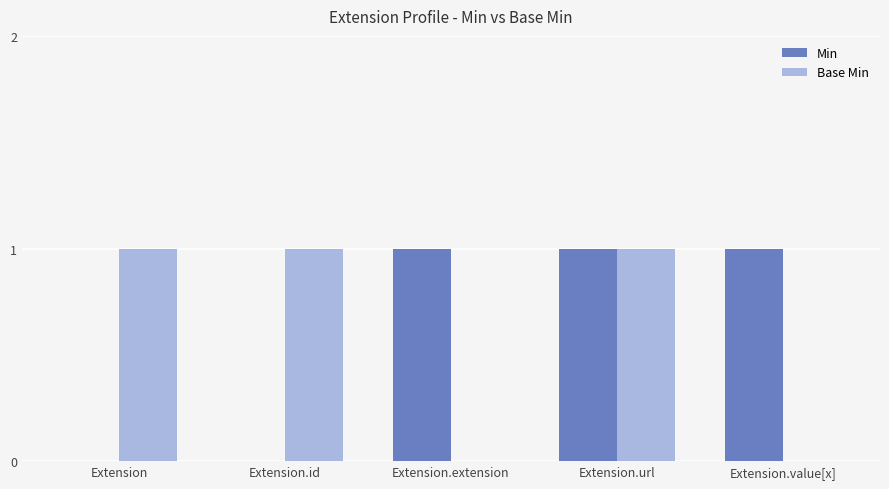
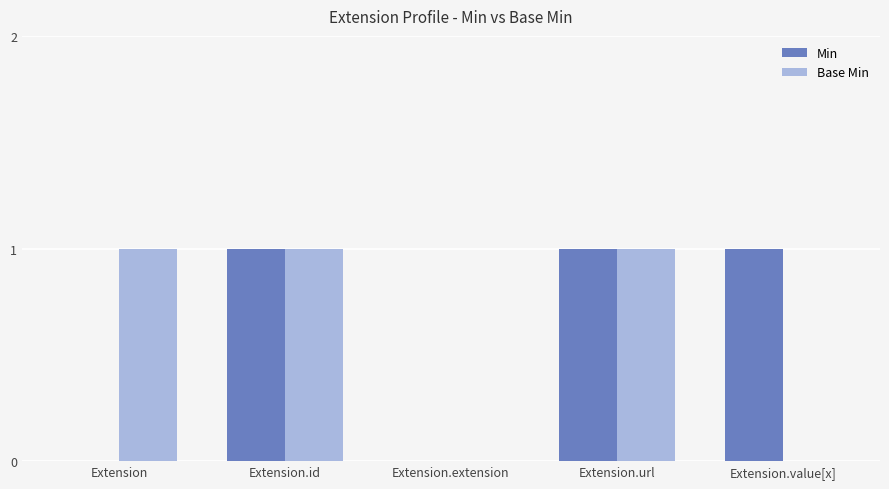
  {
    "Min": {
      "Extension": 0,
-     "Extension.id": 0,
-     "Extension.extension": 1,
+     "Extension.id": 1,
+     "Extension.extension": 0,
      "Extension.url": 1,
      "Extension.value[x]": 1
    },
    "Base Min": {
      "Extension": 1,
      "Extension.id": 1,
      "Extension.extension": 0,
      "Extension.url": 1,
      "Extension.value[x]": 0
    }
  }
